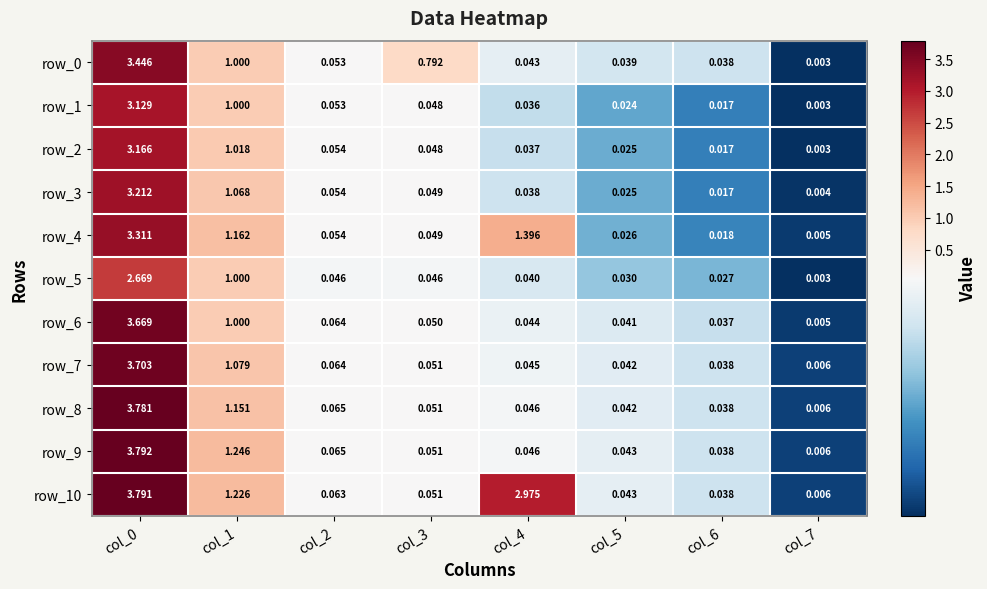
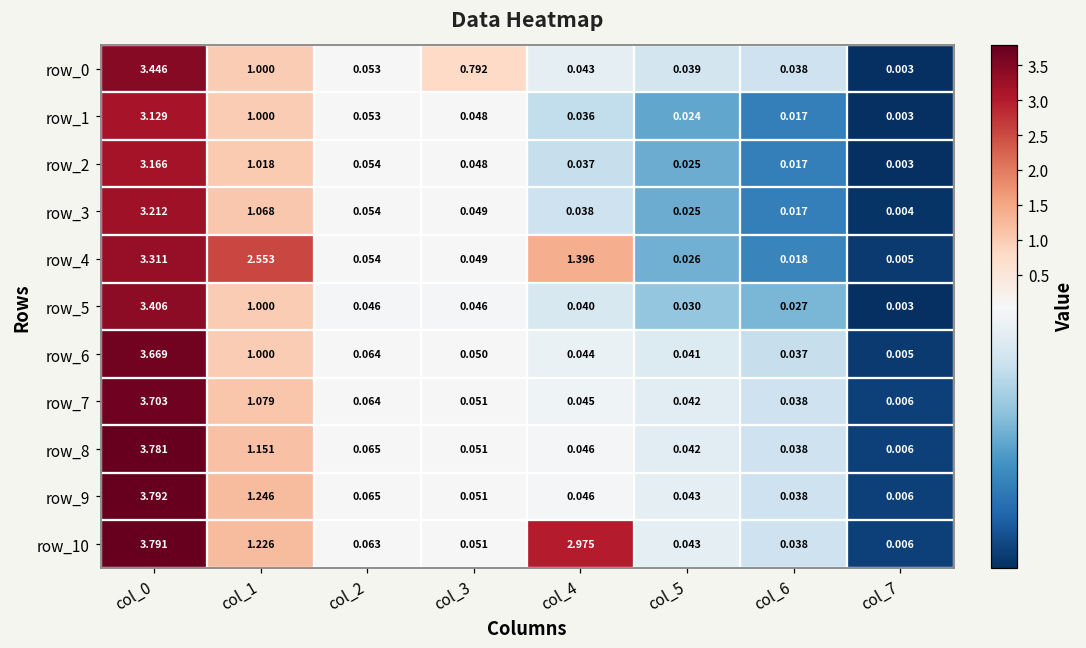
  {
    "row_0": {
      "col_0": 3.446,
      "col_1": 1.000,
      "col_2": 0.053,
      "col_3": 0.792,
      "col_4": 0.043,
      "col_5": 0.039,
      "col_6": 0.038,
      "col_7": 0.003
    },
    "row_1": {
      "col_0": 3.129,
      "col_1": 1.000,
      "col_2": 0.053,
      "col_3": 0.048,
      "col_4": 0.036,
      "col_5": 0.024,
      "col_6": 0.017,
      "col_7": 0.003
    },
    "row_2": {
      "col_0": 3.166,
      "col_1": 1.018,
      "col_2": 0.054,
      "col_3": 0.048,
      "col_4": 0.037,
      "col_5": 0.025,
      "col_6": 0.017,
      "col_7": 0.003
    },
    "row_3": {
      "col_0": 3.212,
      "col_1": 1.068,
      "col_2": 0.054,
      "col_3": 0.049,
      "col_4": 0.038,
      "col_5": 0.025,
      "col_6": 0.017,
      "col_7": 0.004
    },
    "row_4": {
      "col_0": 3.311,
-     "col_1": 1.162,
+     "col_1": 2.553,
      "col_2": 0.054,
      "col_3": 0.049,
      "col_4": 1.396,
      "col_5": 0.026,
      "col_6": 0.018,
      "col_7": 0.005
    },
    "row_5": {
-     "col_0": 2.669,
+     "col_0": 3.406,
      "col_1": 1.000,
      "col_2": 0.046,
      "col_3": 0.046,
      "col_4": 0.040,
      "col_5": 0.030,
      "col_6": 0.027,
      "col_7": 0.003
    },
    "row_6": {
      "col_0": 3.669,
      "col_1": 1.000,
      "col_2": 0.064,
      "col_3": 0.050,
      "col_4": 0.044,
      "col_5": 0.041,
      "col_6": 0.037,
      "col_7": 0.005
    },
    "row_7": {
      "col_0": 3.703,
      "col_1": 1.079,
      "col_2": 0.064,
      "col_3": 0.051,
      "col_4": 0.045,
      "col_5": 0.042,
      "col_6": 0.038,
      "col_7": 0.006
    },
    "row_8": {
      "col_0": 3.781,
      "col_1": 1.151,
      "col_2": 0.065,
      "col_3": 0.051,
      "col_4": 0.046,
      "col_5": 0.042,
      "col_6": 0.038,
      "col_7": 0.006
    },
    "row_9": {
      "col_0": 3.792,
      "col_1": 1.246,
      "col_2": 0.065,
      "col_3": 0.051,
      "col_4": 0.046,
      "col_5": 0.043,
      "col_6": 0.038,
      "col_7": 0.006
    },
    "row_10": {
      "col_0": 3.791,
      "col_1": 1.226,
      "col_2": 0.063,
      "col_3": 0.051,
      "col_4": 2.975,
      "col_5": 0.043,
      "col_6": 0.038,
      "col_7": 0.006
    }
  }
